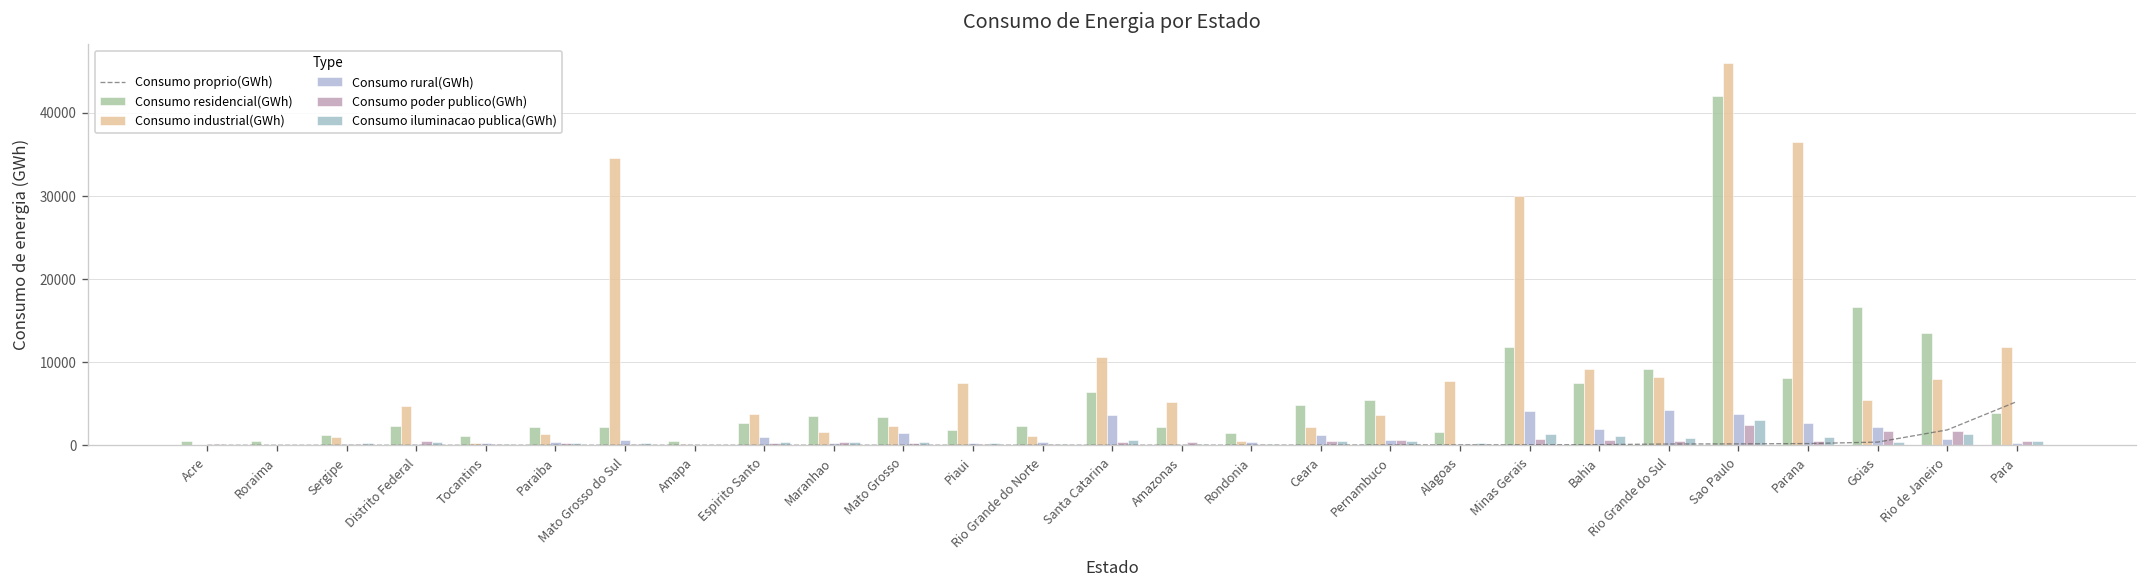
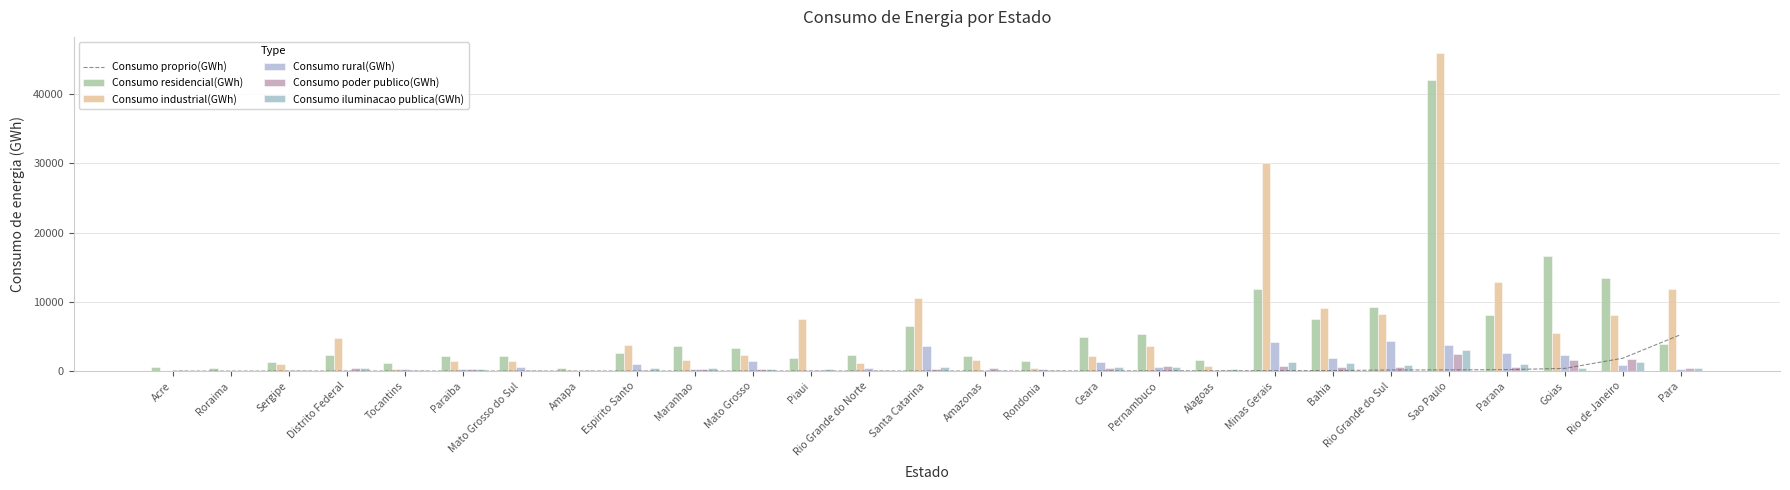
  {
    "Consumo proprio(GWh)": {
      "Acre": 0,
      "Roraima": 0,
      "Sergipe": 0,
      "Distrito Federal": 0,
      "Tocantins": 0,
      "Paraiba": 0,
      "Mato Grosso do Sul": 0,
      "Amapa": 0,
      "Espirito Santo": 0,
      "Maranhao": 0,
      "Mato Grosso": 0,
      "Piaui": 0,
      "Rio Grande do Norte": 0,
      "Santa Catarina": 0,
      "Amazonas": 0,
      "Rondonia": 0,
      "Ceara": 0,
      "Pernambuco": 0,
      "Alagoas": 0,
      "Minas Gerais": 0,
      "Bahia": 0,
      "Rio Grande do Sul": 0,
      "Sao Paulo": 0,
      "Parana": 0,
      "Goias": 0,
      "Rio de Janeiro": 2000,
      "Para": 5000
    },
    "Consumo industrial(GWh)": {
      "Sergipe": 1000,
      "Distrito Federal": 5000,
      "Paraiba": 1000,
-     "Mato Grosso do Sul": 35000,
+     "Mato Grosso do Sul": 1000,
      "Espirito Santo": 4000,
      "Maranhao": 2000,
      "Mato Grosso": 2000,
      "Piaui": 7000,
      "Rio Grande do Norte": 1000,
      "Santa Catarina": 11000,
-     "Amazonas": 5000,
+     "Amazonas": 2000,
      "Rondonia": 0,
      "Ceara": 2000,
      "Pernambuco": 4000,
-     "Alagoas": 8000,
+     "Alagoas": 1000,
      "Minas Gerais": 30000,
      "Bahia": 9000,
      "Rio Grande do Sul": 8000,
      "Sao Paulo": 46000,
-     "Parana": 36000,
+     "Parana": 13000,
      "Goias": 5000,
      "Rio de Janeiro": 8000,
      "Para": 12000
    }
  }
